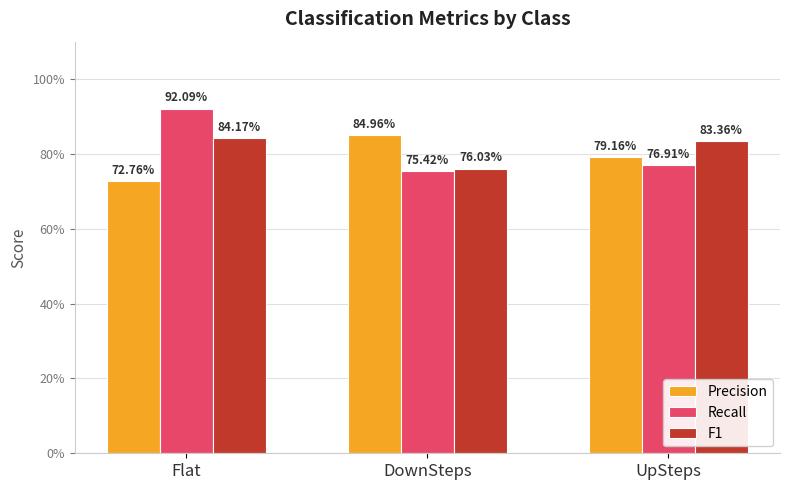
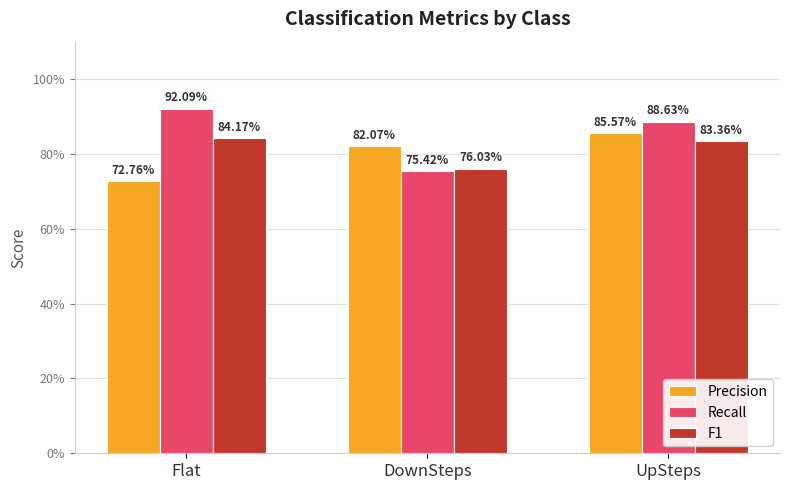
  {
    "Precision": {
      "Flat": "72.76%",
-     "DownSteps": "84.96%",
-     "UpSteps": "79.16%"
+     "DownSteps": "82.07%",
+     "UpSteps": "85.57%"
    },
    "Recall": {
      "Flat": "92.09%",
      "DownSteps": "75.42%",
-     "UpSteps": "76.91%"
+     "UpSteps": "88.63%"
    },
    "F1": {
      "Flat": "84.17%",
      "DownSteps": "76.03%",
      "UpSteps": "83.36%"
    }
  }
